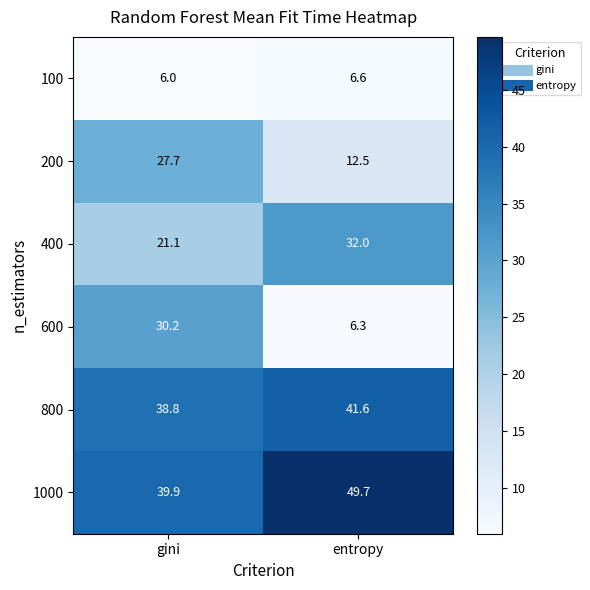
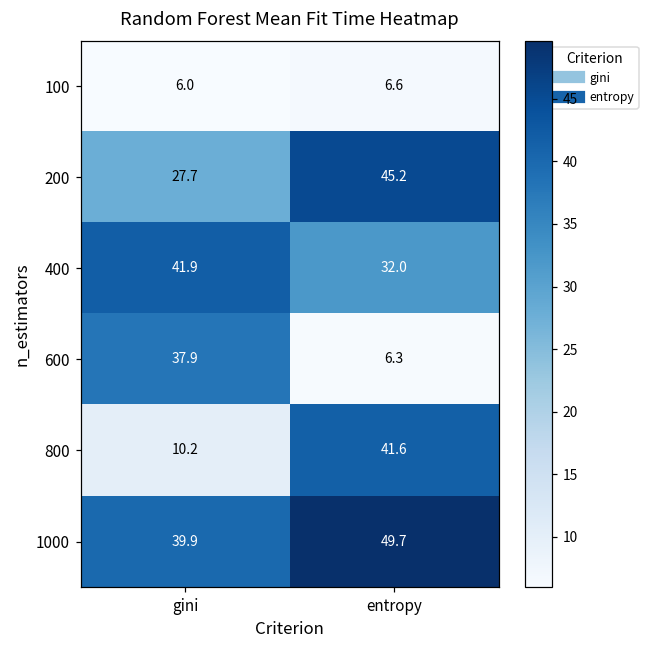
  {
    "100": {
      "gini": 6.0,
      "entropy": 6.6
    },
    "200": {
      "gini": 27.7,
-     "entropy": 12.5
+     "entropy": 45.2
    },
    "400": {
-     "gini": 21.1,
+     "gini": 41.9,
      "entropy": 32.0
    },
    "600": {
-     "gini": 30.2,
+     "gini": 37.9,
      "entropy": 6.3
    },
    "800": {
-     "gini": 38.8,
+     "gini": 10.2,
      "entropy": 41.6
    },
    "1000": {
      "gini": 39.9,
      "entropy": 49.7
    }
  }
